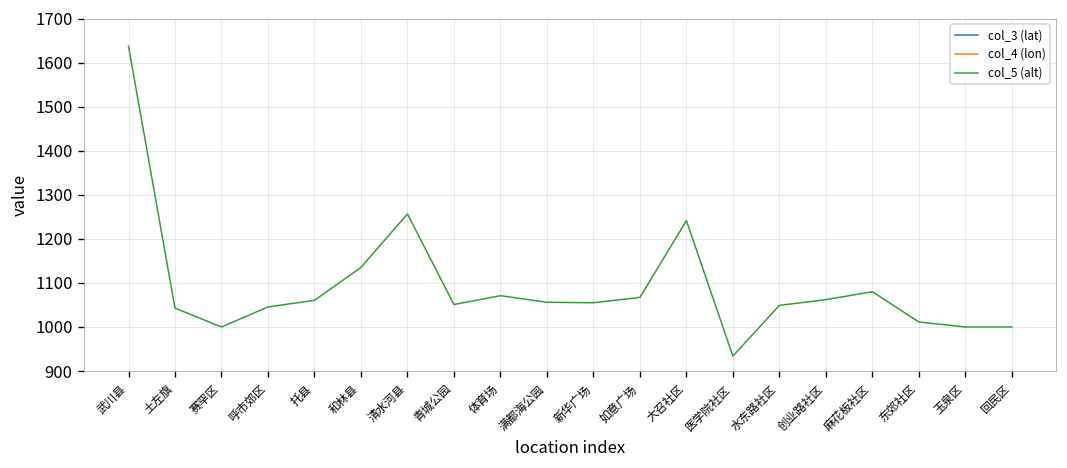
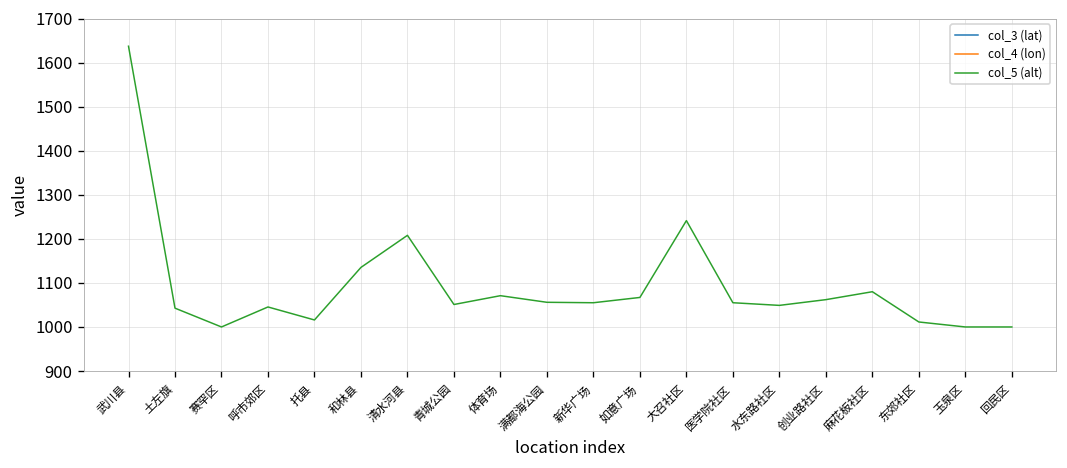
  {
    "col_5 (alt)": {
      "武川县": 1640,
      "土左旗": 1040,
      "赛罕区": 1000,
      "呼市郊区": 1050,
-     "托县": 1060,
+     "托县": 1020,
      "和林县": 1140,
-     "清水河县": 1260,
+     "清水河县": 1210,
      "青城公园": 1050,
      "体育场": 1070,
      "满都海公园": 1060,
      "新华广场": 1060,
      "如意广场": 1070,
      "大召社区": 1240,
-     "医学院社区": 930,
+     "医学院社区": 1060,
      "水东路社区": 1050,
      "创业路社区": 1060,
      "麻花板社区": 1080,
      "东郊社区": 1010,
      "玉泉区": 1000,
      "回民区": 1000
    }
  }
